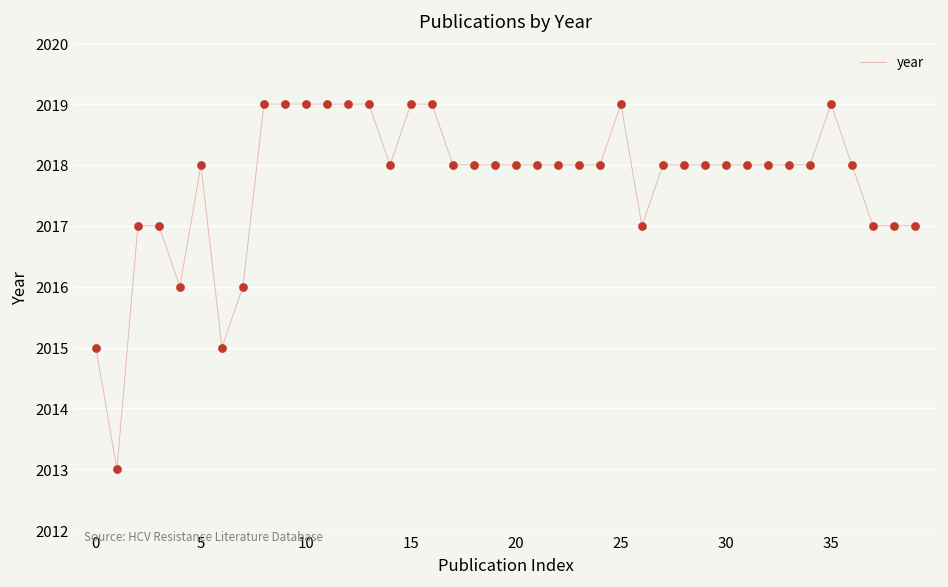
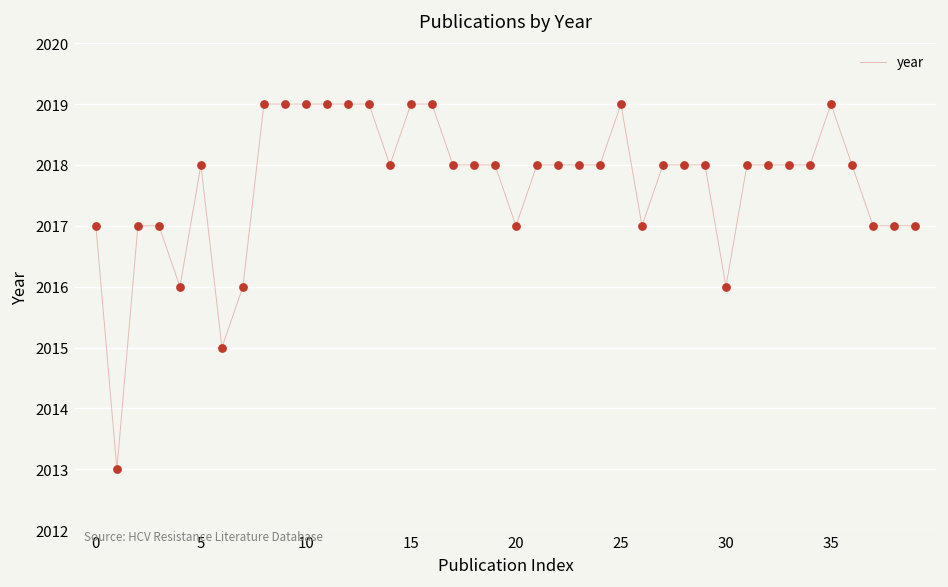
  {
-   "0": 2015,
+   "0": 2017,
    "5": 2018,
    "10": 2019,
    "15": 2019,
-   "20": 2018,
+   "20": 2017,
    "25": 2019,
-   "30": 2018,
+   "30": 2016,
    "35": 2019
  }
